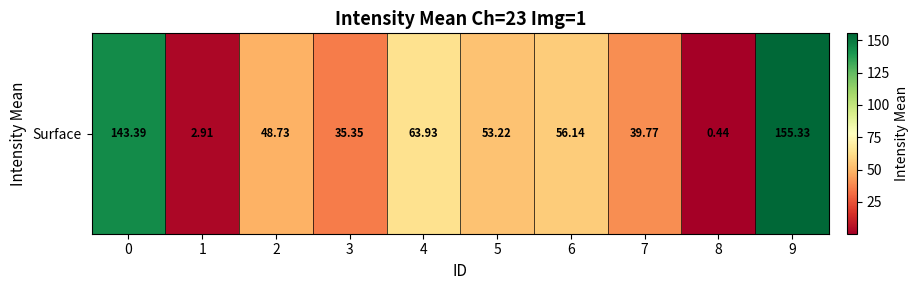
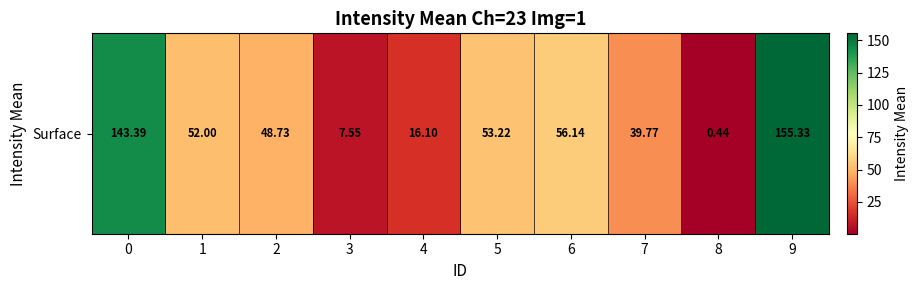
  {
    "Surface": {
      "0": 143.39,
-     "1": 2.91,
+     "1": 52.00,
      "2": 48.73,
-     "3": 35.35,
-     "4": 63.93,
+     "3": 7.55,
+     "4": 16.10,
      "5": 53.22,
      "6": 56.14,
      "7": 39.77,
      "8": 0.44,
      "9": 155.33
    }
  }
